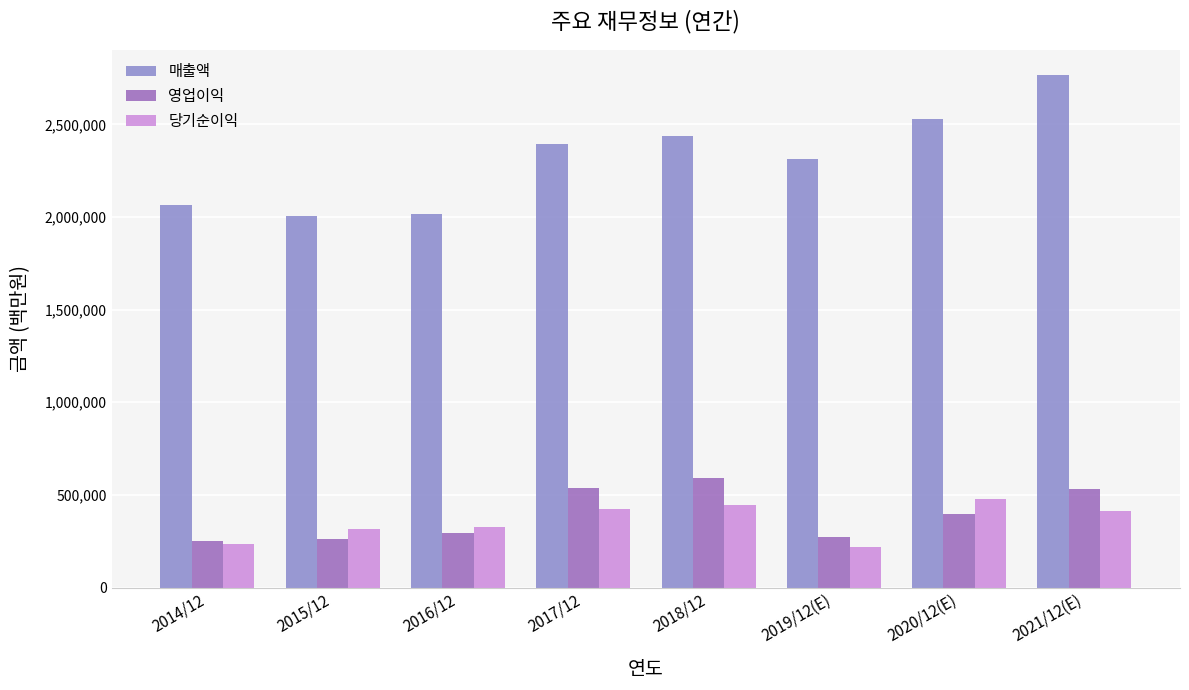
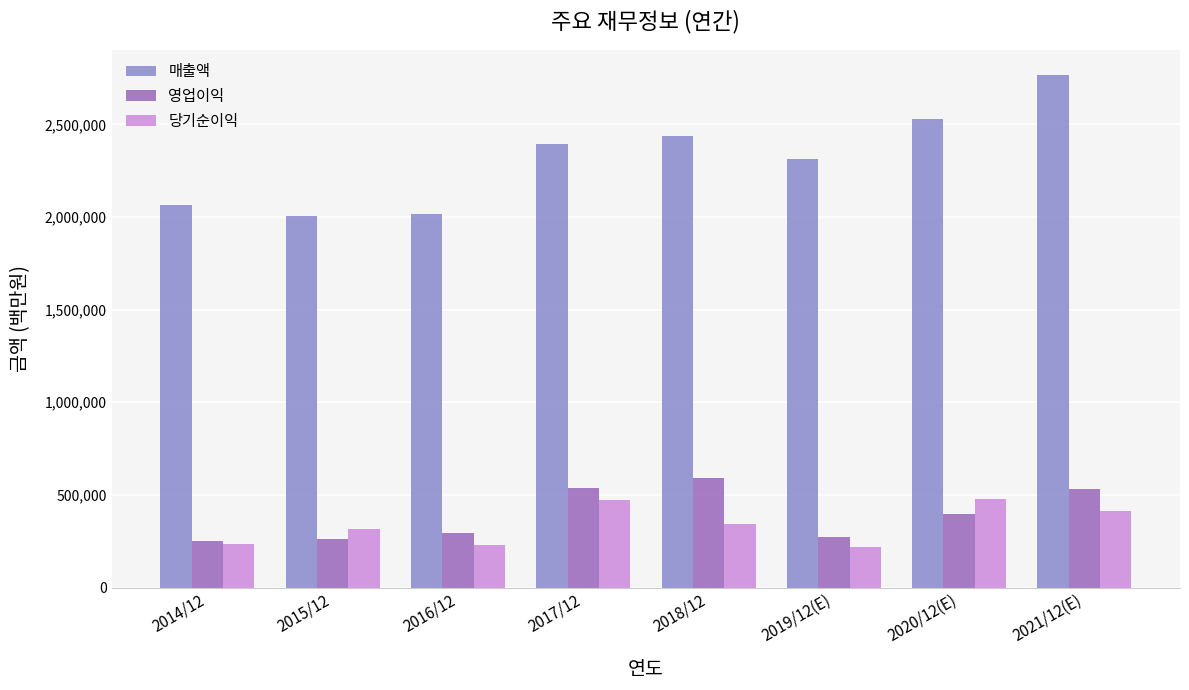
  {
    "당기순이익": {
      "2014/12": "230,000",
      "2015/12": "320,000",
-     "2016/12": "330,000",
-     "2017/12": "420,000",
-     "2018/12": "440,000",
+     "2016/12": "230,000",
+     "2017/12": "470,000",
+     "2018/12": "340,000",
      "2019/12(E)": "220,000",
      "2020/12(E)": "480,000",
      "2021/12(E)": "410,000"
    }
  }
